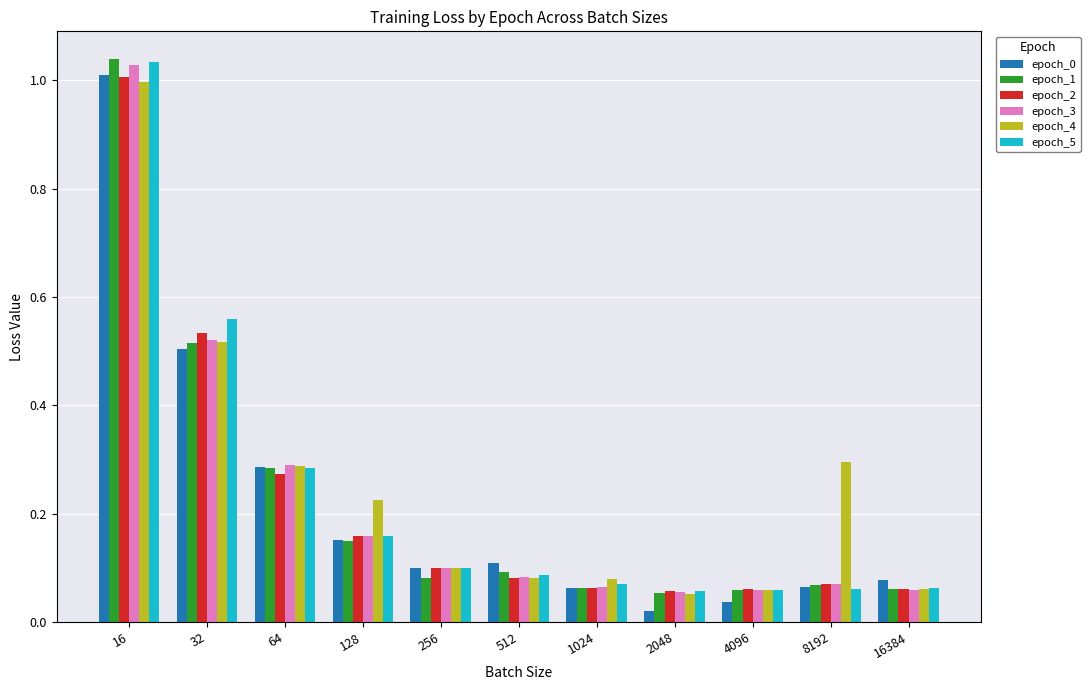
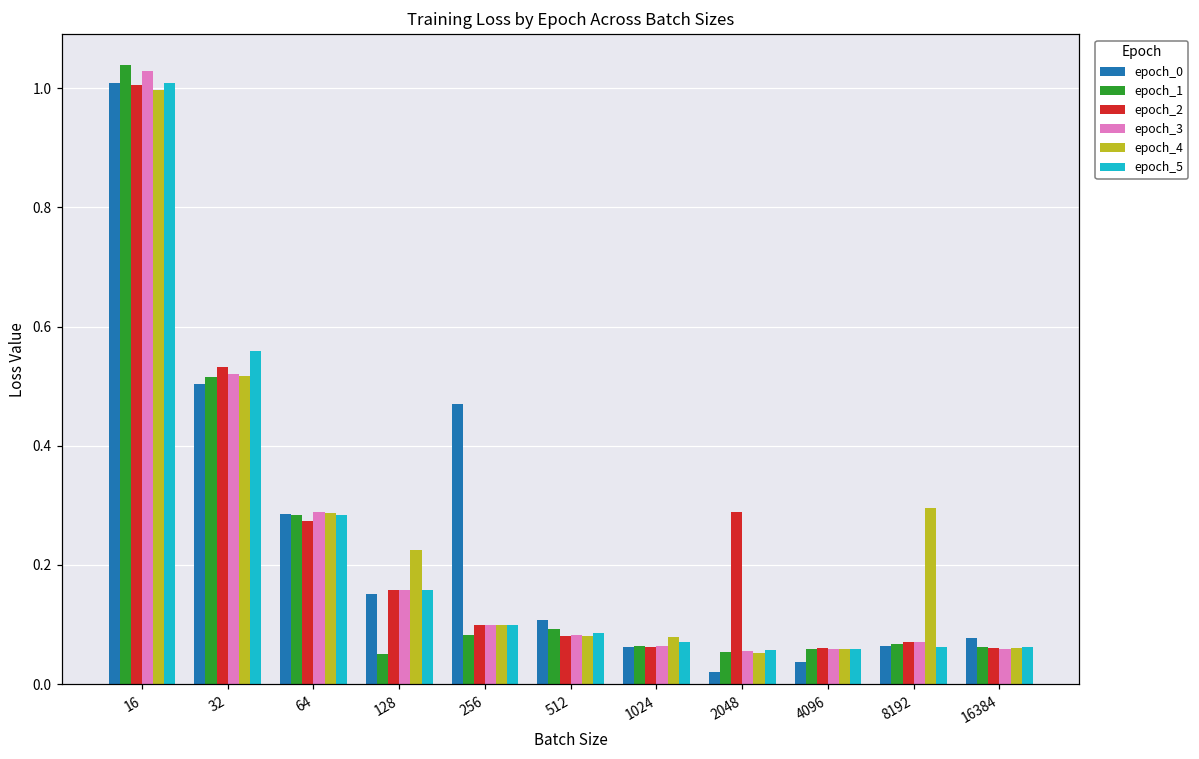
  {
    "epoch_0": {
      "16": 1.01,
      "32": 0.50,
      "64": 0.29,
      "128": 0.15,
-     "256": 0.10,
+     "256": 0.47,
      "512": 0.11,
      "1024": 0.06,
      "2048": 0.02,
      "4096": 0.04,
      "8192": 0.06,
      "16384": 0.08
    },
    "epoch_1": {
      "16": 1.04,
      "32": 0.51,
      "64": 0.28,
-     "128": 0.15,
+     "128": 0.05,
      "256": 0.08,
      "512": 0.09,
      "1024": 0.06,
      "2048": 0.05,
      "4096": 0.06,
      "8192": 0.07,
      "16384": 0.06
    },
    "epoch_2": {
      "16": 1.01,
      "32": 0.53,
      "64": 0.27,
      "128": 0.16,
      "256": 0.10,
      "512": 0.08,
      "1024": 0.06,
-     "2048": 0.06,
+     "2048": 0.29,
      "4096": 0.06,
      "8192": 0.07,
      "16384": 0.06
    },
    "epoch_3": {
      "16": 1.03,
      "32": 0.52,
      "64": 0.29,
      "128": 0.16,
      "256": 0.10,
      "512": 0.08,
      "1024": 0.06,
      "2048": 0.06,
      "4096": 0.06,
      "8192": 0.07,
      "16384": 0.06
    },
    "epoch_4": {
      "16": 1.00,
      "32": 0.52,
      "64": 0.29,
      "128": 0.23,
      "256": 0.10,
      "512": 0.08,
      "1024": 0.08,
      "2048": 0.05,
      "4096": 0.06,
      "8192": 0.30,
      "16384": 0.06
    },
    "epoch_5": {
-     "16": 1.03,
+     "16": 1.01,
      "32": 0.56,
      "64": 0.28,
      "128": 0.16,
      "256": 0.10,
      "512": 0.09,
      "1024": 0.07,
      "2048": 0.06,
      "4096": 0.06,
      "8192": 0.06,
      "16384": 0.06
    }
  }
